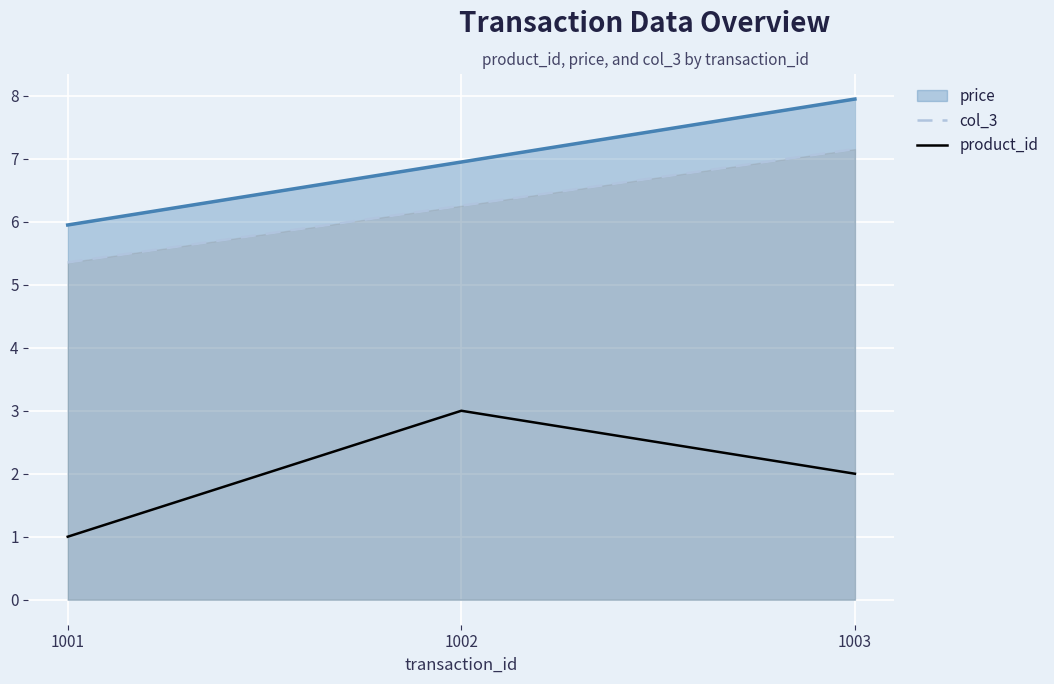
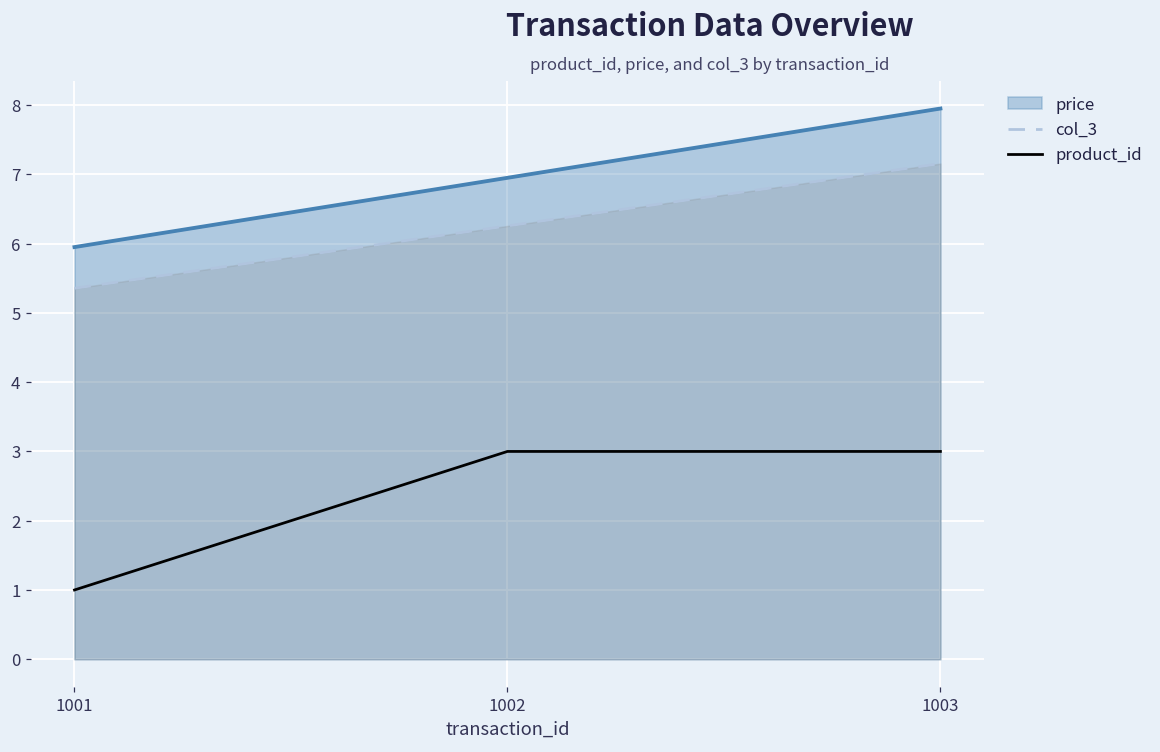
  {
    "product_id": {
      "1001": 1,
      "1002": 3,
-     "1003": 2
+     "1003": 3
    }
  }
